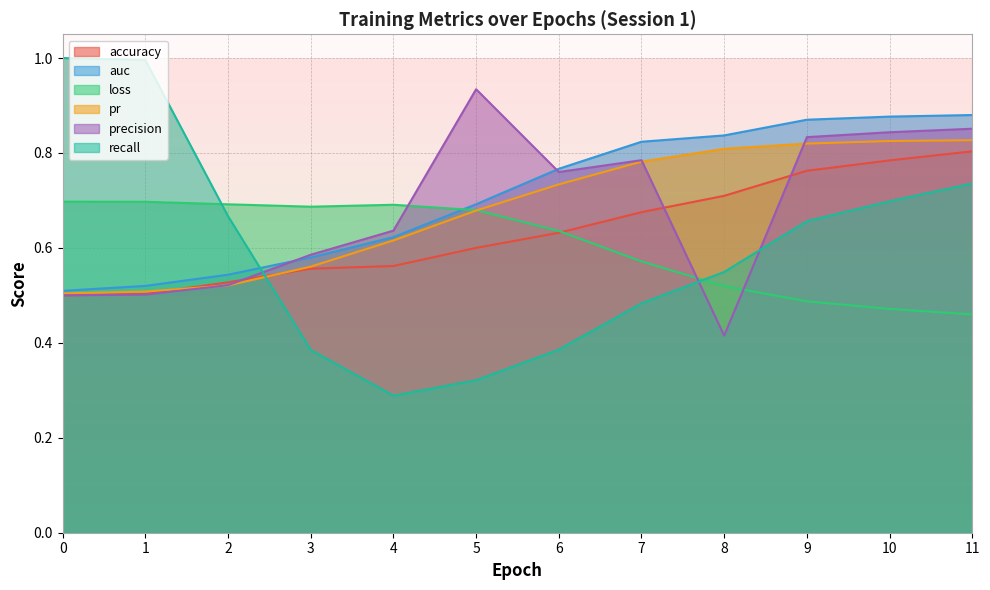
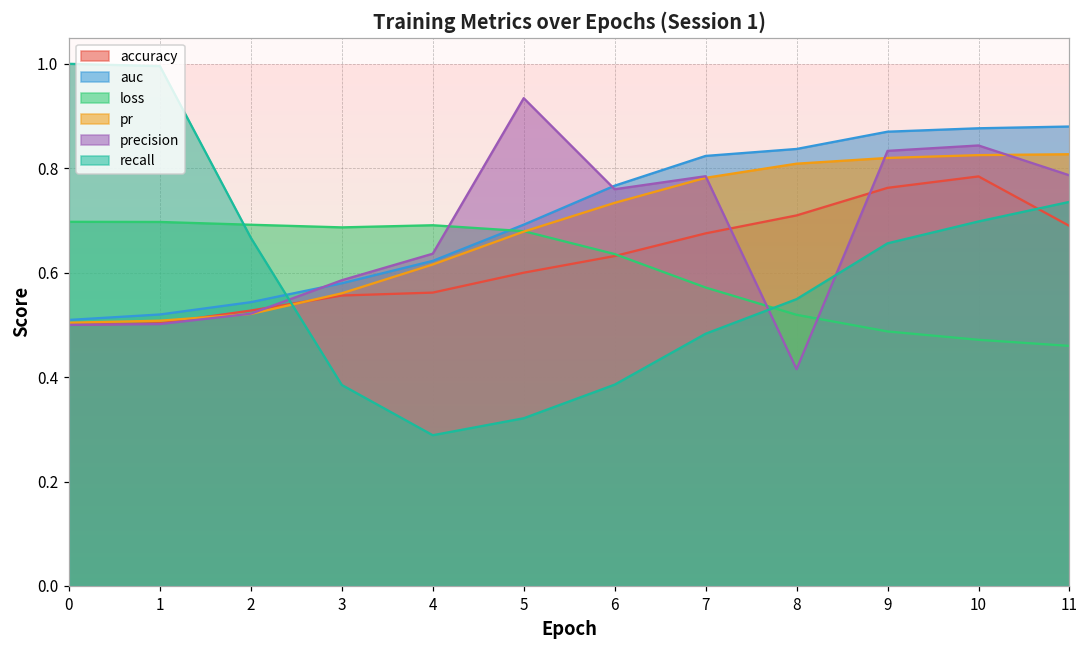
  {
    "accuracy": {
      "2": 0.53,
      "4": 0.56,
      "5": 0.60,
      "7": 0.68,
      "8": 0.71,
      "9": 0.76,
      "10": 0.78,
-     "11": 0.80
+     "11": 0.69
    },
    "auc": {
      "0": 0.51,
      "1": 0.52,
      "2": 0.54,
      "3": 0.58,
      "4": 0.62,
      "5": 0.69,
      "6": 0.77,
      "7": 0.82,
      "8": 0.84,
      "9": 0.87,
      "10": 0.88,
      "11": 0.88
    },
    "pr": {
      "4": 0.62,
      "6": 0.73,
      "8": 0.81,
      "9": 0.82,
      "10": 0.83,
      "11": 0.83
    },
    "precision": {
      "3": 0.59,
      "4": 0.64,
      "5": 0.93,
      "6": 0.76,
      "8": 0.42,
      "9": 0.83,
      "10": 0.84,
-     "11": 0.85
+     "11": 0.79
    }
  }
